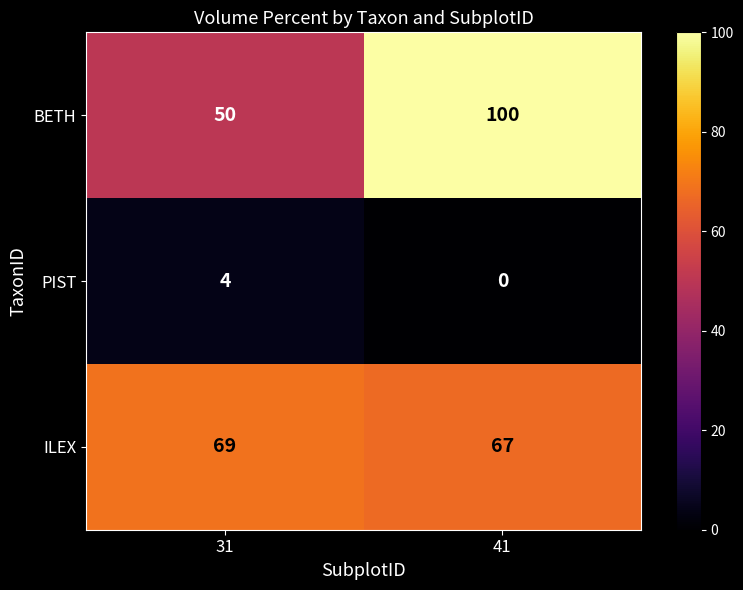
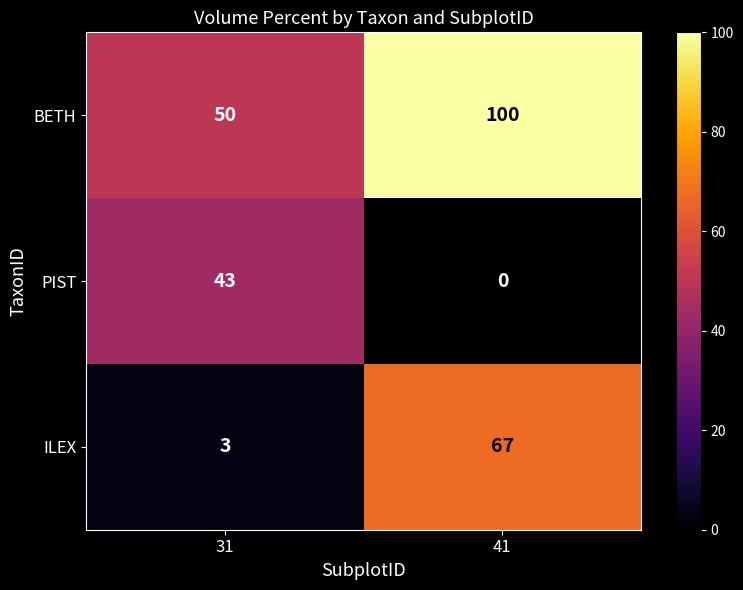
  {
    "BETH": {
      "31": 50,
      "41": 100
    },
    "PIST": {
-     "31": 4,
+     "31": 43,
      "41": 0
    },
    "ILEX": {
-     "31": 69,
+     "31": 3,
      "41": 67
    }
  }
